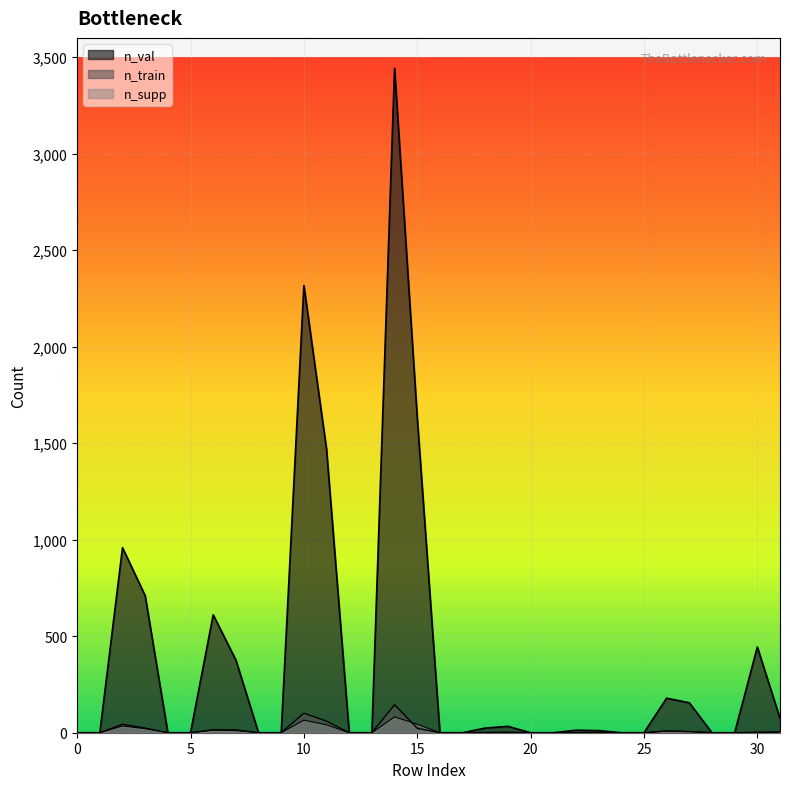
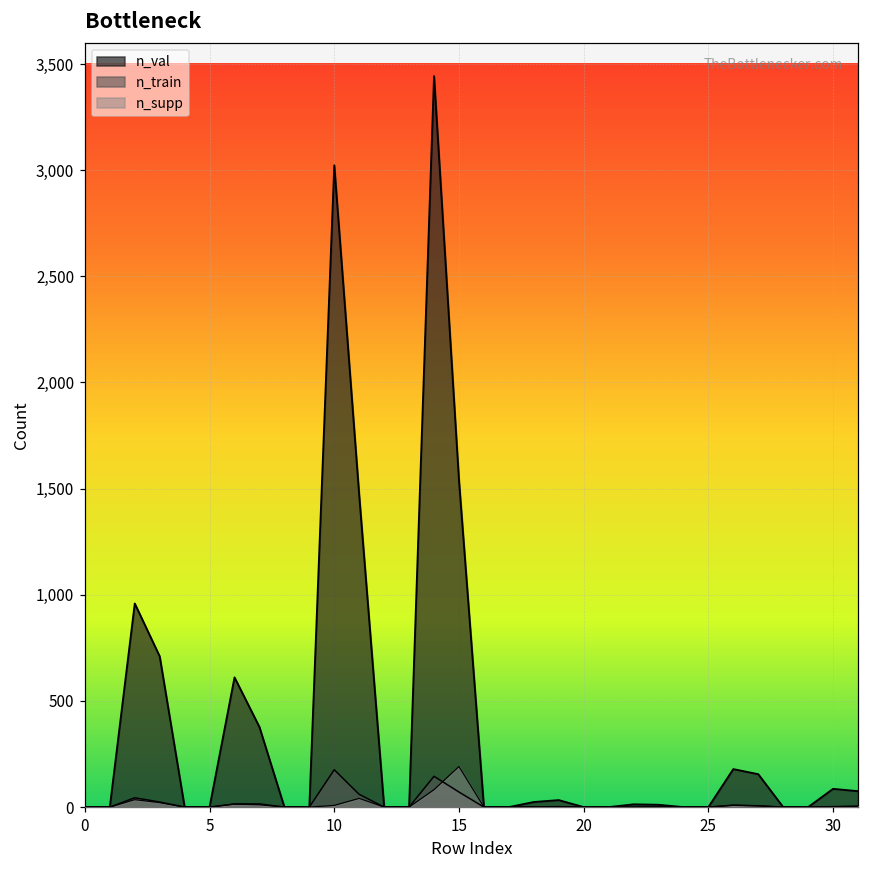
  {
    "n_val": {
-     "10": "2,320",
-     "15": "1,630",
-     "30": "440"
+     "10": "3,020",
+     "15": "1,540",
+     "30": "90"
    },
    "n_train": {
-     "10": "100",
-     "15": "20"
+     "10": "180",
+     "15": "70"
    },
    "n_supp": {
-     "10": "70",
-     "15": "40"
+     "10": "10",
+     "15": "190"
    }
  }
